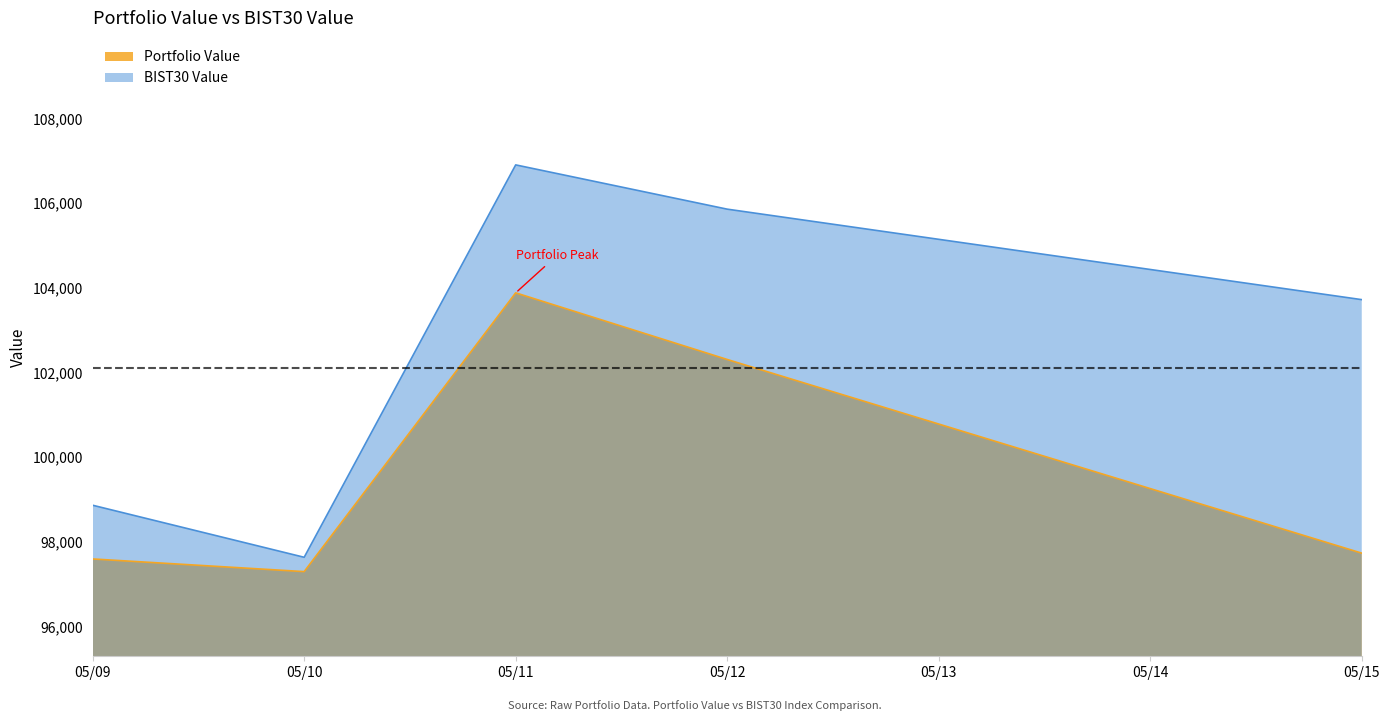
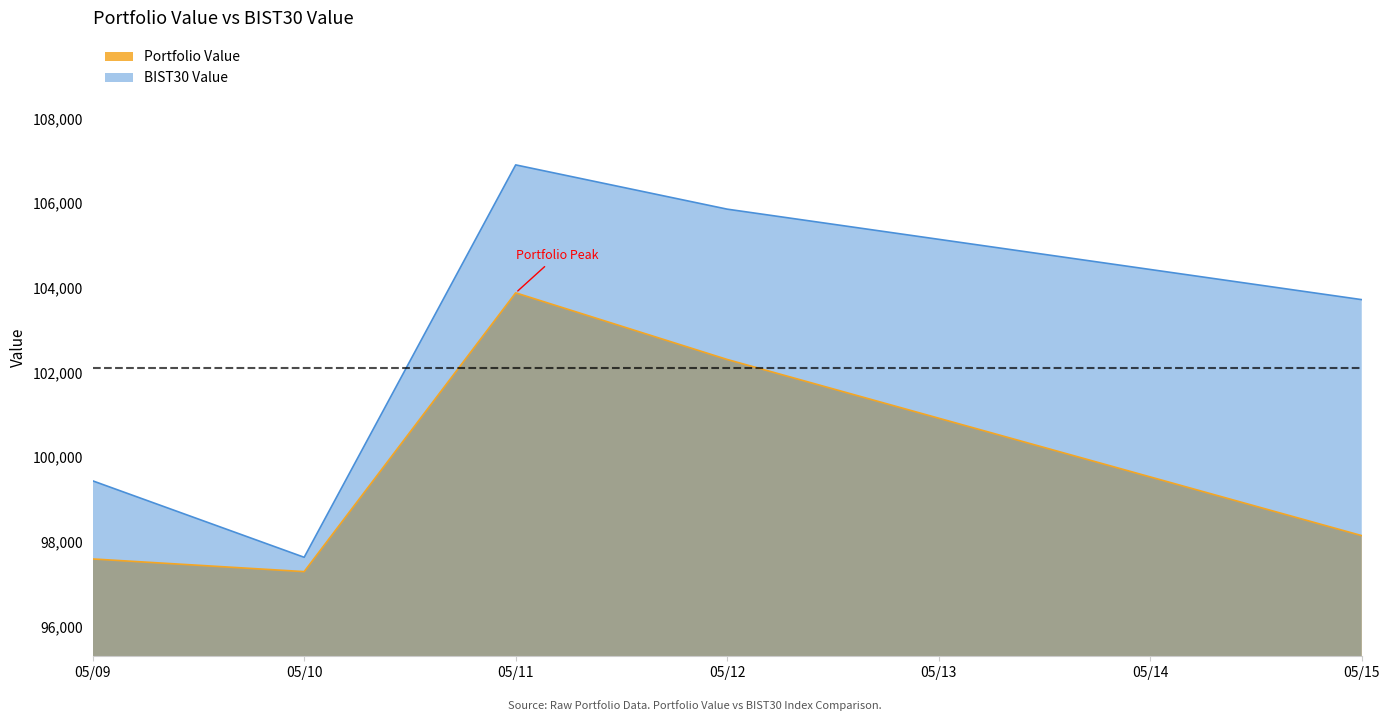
  {
    "Portfolio Value": {
      "05/09": "97,600",
      "05/10": "97,300",
      "05/11": "103,900",
      "05/12": "102,300",
-     "05/15": "97,700"
+     "05/15": "98,100"
    },
    "BIST30 Value": {
-     "05/09": "98,900",
+     "05/09": "99,400",
      "05/10": "97,600",
      "05/11": "106,900",
      "05/12": "105,900",
      "05/15": "103,700"
    }
  }
